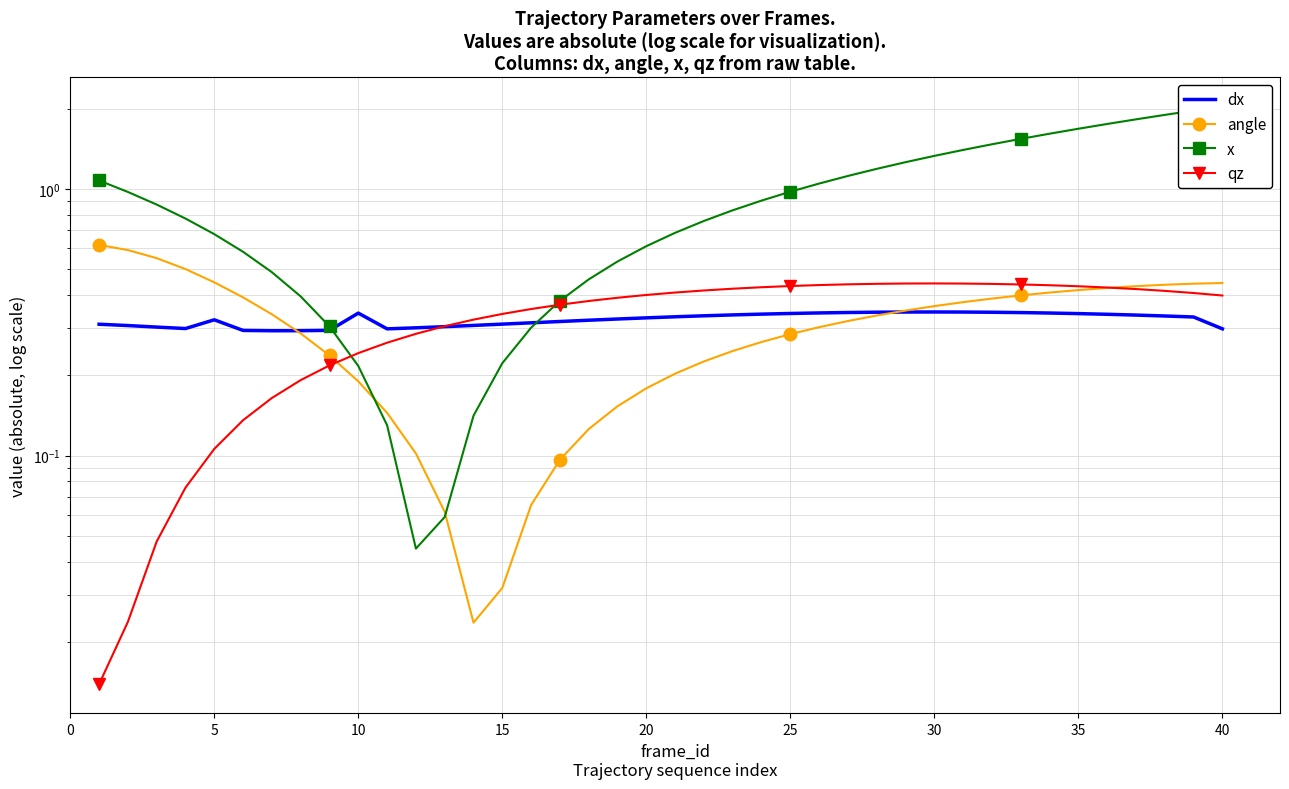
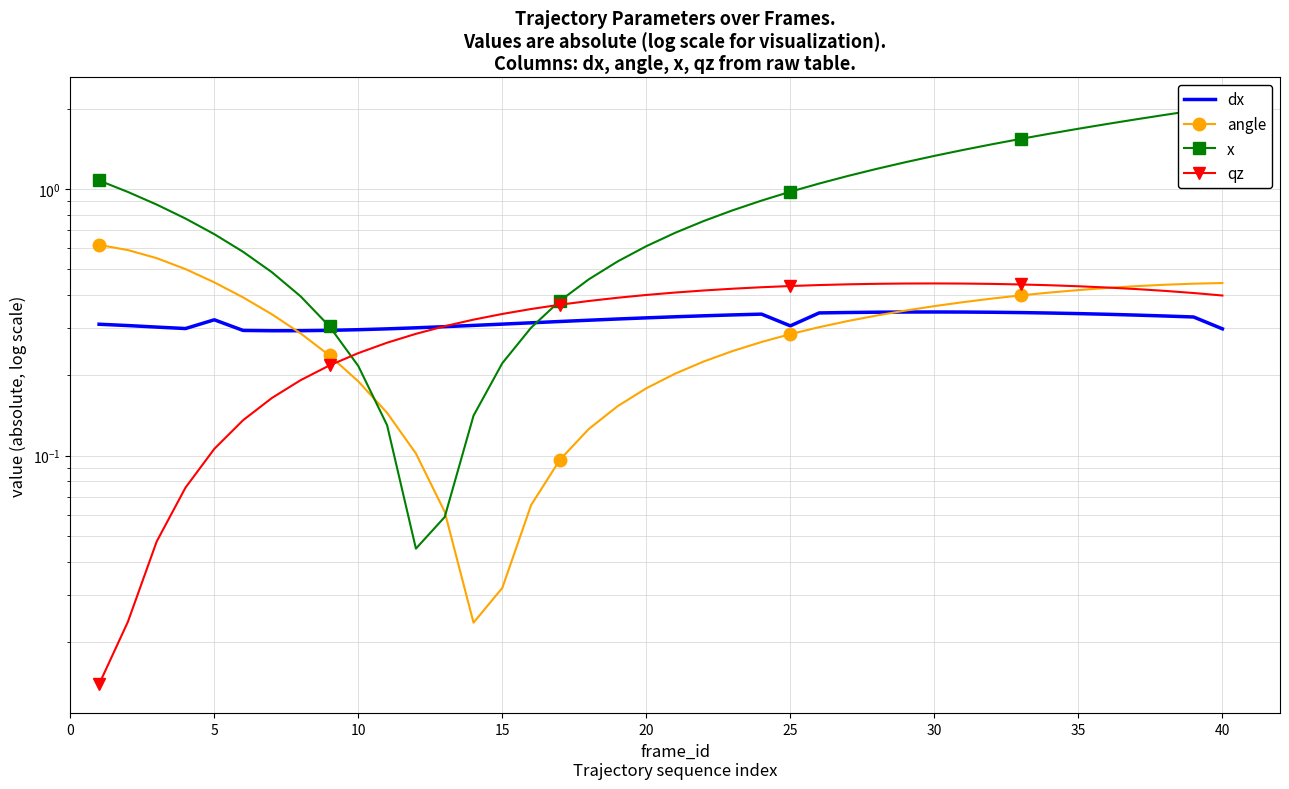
  {
    "dx": {
      "5": 0.32,
-     "10": 0.34,
+     "10": 0.30,
      "15": 0.31,
      "20": 0.33,
-     "25": 0.34,
+     "25": 0.31,
      "30": 0.35,
      "35": 0.34,
      "40": 0.30
    },
    "angle": {
      "5": 0.45,
      "10": 0.19,
      "15": 0.032,
      "20": 0.18,
      "25": 0.29,
      "30": 0.36,
      "35": 0.42,
      "40": 0.44
    },
    "x": {
      "5": 0.68,
      "10": 0.22,
      "15": 0.22,
      "20": 0.61,
      "25": 0.98,
      "30": 1.3,
      "35": 1.7
    },
    "qz": {
      "5": 0.106,
      "10": 0.24,
      "15": 0.34,
      "20": 0.40,
      "25": 0.43,
      "30": 0.44,
      "35": 0.43,
      "40": 0.40
    }
  }
